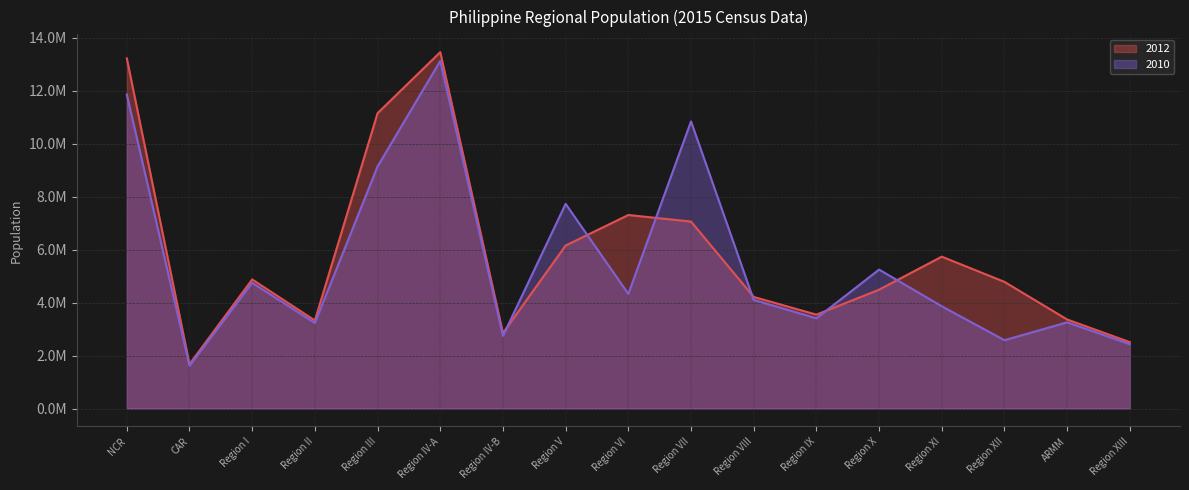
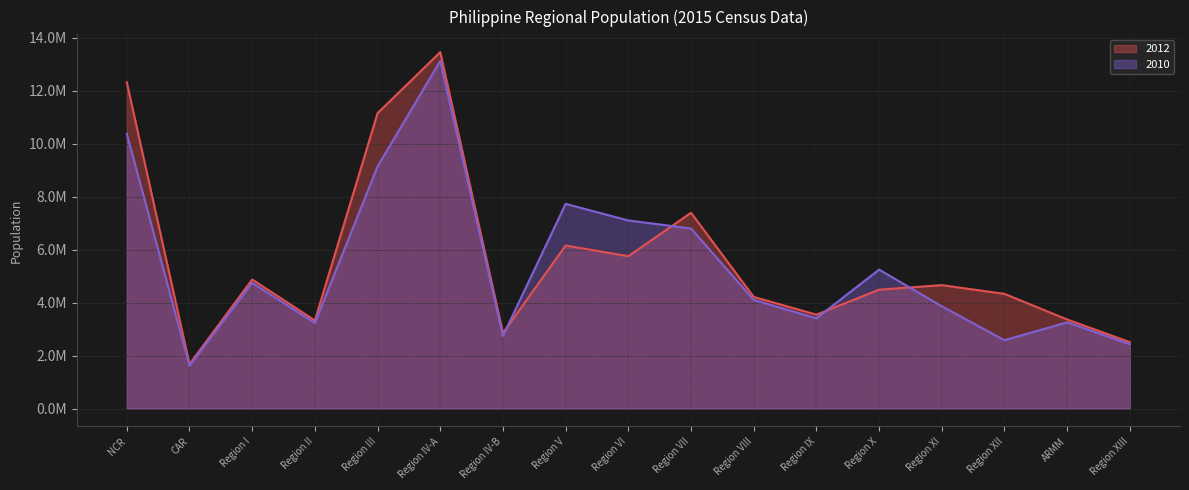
  {
    "2012": {
-     "NCR": 13200000,
+     "NCR": 12300000,
      "Region I": 4900000,
      "Region III": 11200000,
      "Region IV-A": 13500000,
      "Region IV-B": 2900000,
      "Region V": 6200000,
-     "Region VI": 7300000,
-     "Region VII": 7100000,
+     "Region VI": 5800000,
+     "Region VII": 7400000,
      "Region VIII": 4200000,
      "Region IX": 3500000,
      "Region X": 4500000,
-     "Region XI": 5700000,
-     "Region XII": 4800000,
+     "Region XI": 4700000,
+     "Region XII": 4300000,
      "ARMM": 3400000
    },
    "2010": {
-     "NCR": 11900000,
+     "NCR": 10400000,
      "Region I": 4700000,
      "Region III": 9100000,
      "Region IV-A": 13100000,
      "Region IV-B": 2700000,
      "Region V": 7700000,
-     "Region VI": 4300000,
-     "Region VII": 10800000,
+     "Region VI": 7100000,
+     "Region VII": 6800000,
      "Region VIII": 4100000,
      "Region IX": 3400000,
      "Region X": 5200000,
      "Region XI": 3900000,
      "Region XII": 2600000,
      "ARMM": 3300000
    }
  }
